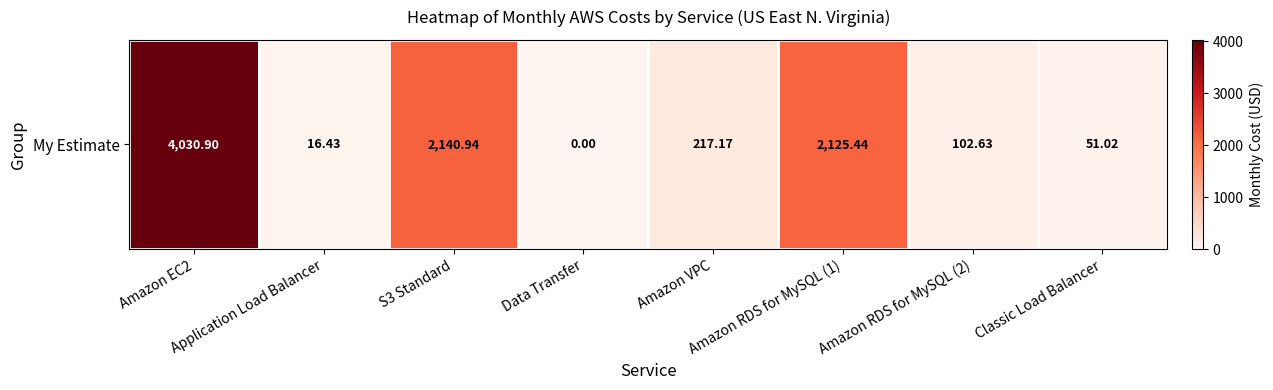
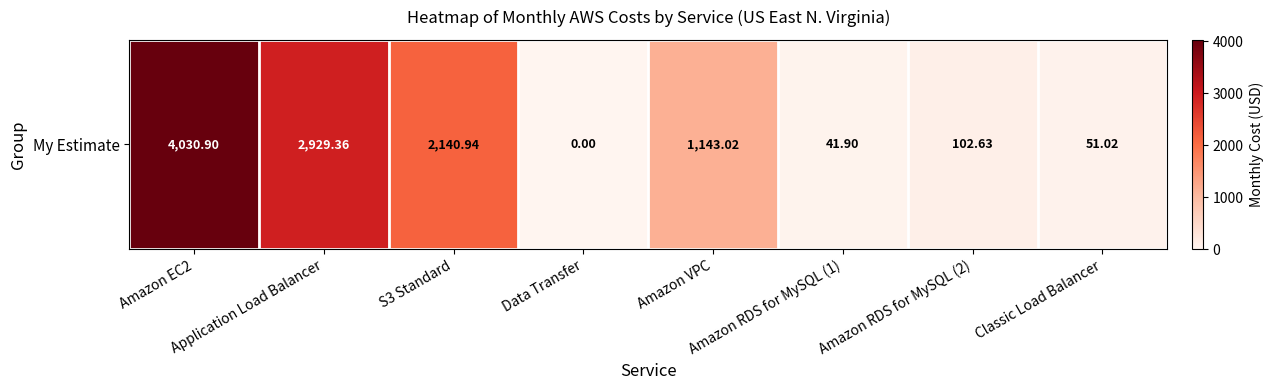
  {
    "My Estimate": {
      "Amazon EC2": "4,030.90",
-     "Application Load Balancer": "16.43",
+     "Application Load Balancer": "2,929.36",
      "S3 Standard": "2,140.94",
      "Data Transfer": "0.00",
-     "Amazon VPC": "217.17",
-     "Amazon RDS for MySQL (1)": "2,125.44",
+     "Amazon VPC": "1,143.02",
+     "Amazon RDS for MySQL (1)": "41.90",
      "Amazon RDS for MySQL (2)": "102.63",
      "Classic Load Balancer": "51.02"
    }
  }
